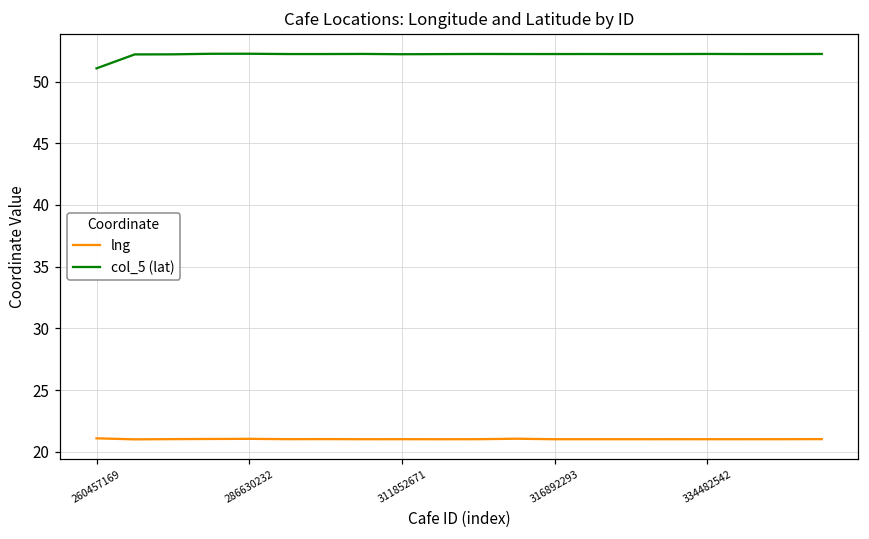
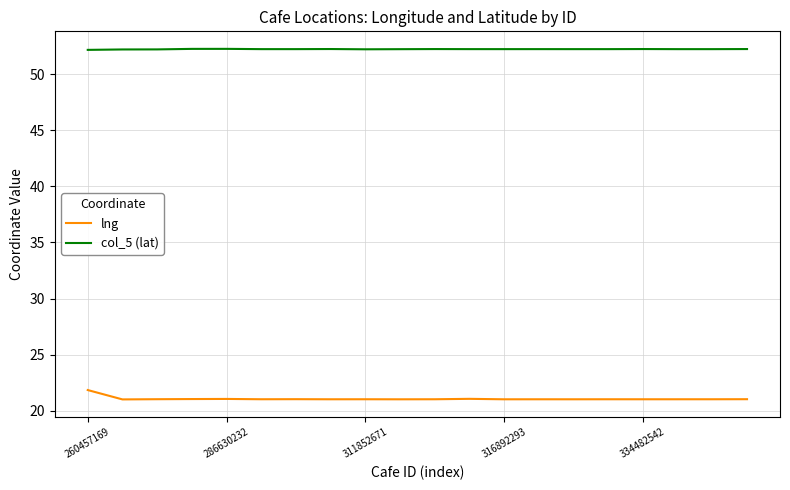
  {
    "lng": {
-     "260457169": 21.1,
+     "260457169": 21.8,
      "286630232": 21.0,
      "311852671": 21.0,
      "316892293": 21.0,
      "334482542": 21.0
    },
    "col_5 (lat)": {
-     "260457169": 51.1,
+     "260457169": 52.2,
      "286630232": 52.3,
      "311852671": 52.2,
      "316892293": 52.2,
      "334482542": 52.2
    }
  }
